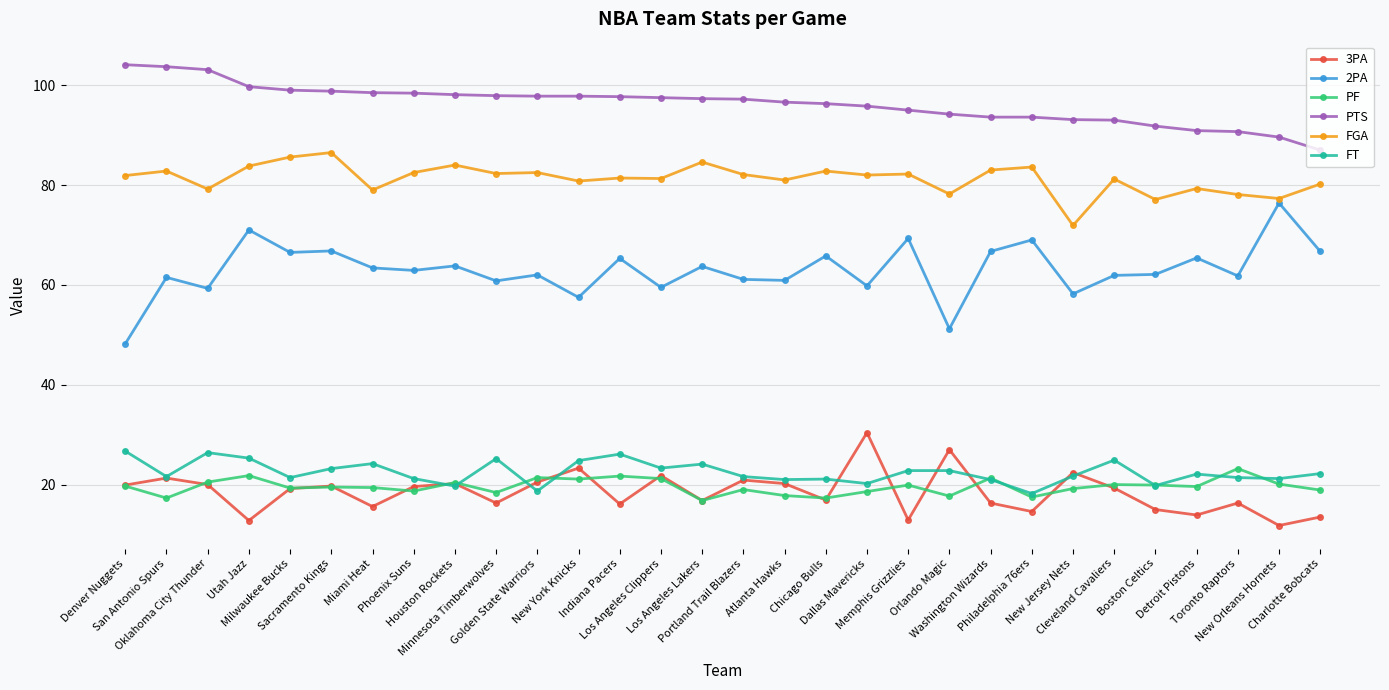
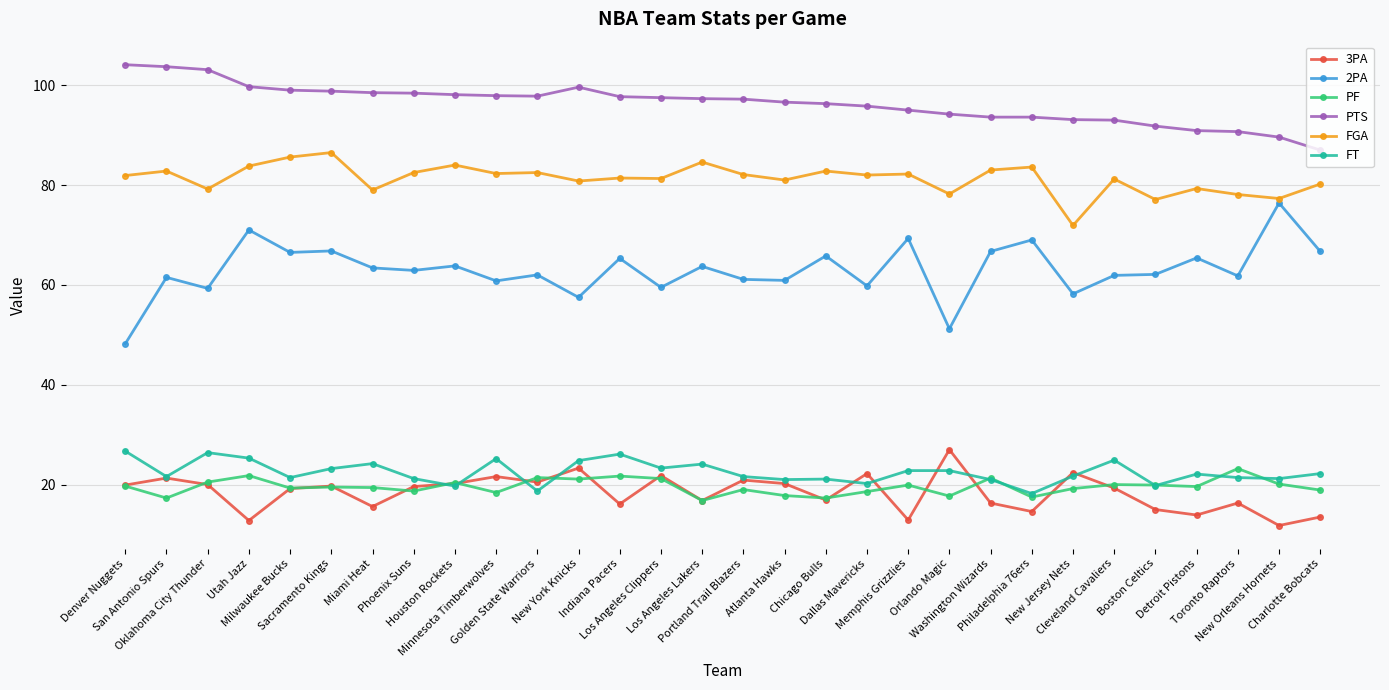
  {
    "3PA": {
      "Utah Jazz": 13,
      "Miami Heat": 16,
      "Phoenix Suns": 20,
-     "Minnesota Timberwolves": 16,
+     "Minnesota Timberwolves": 22,
      "Golden State Warriors": 21,
      "New York Knicks": 23,
      "Indiana Pacers": 16,
      "Los Angeles Clippers": 22,
      "Portland Trail Blazers": 21,
      "Atlanta Hawks": 20,
-     "Dallas Mavericks": 30,
+     "Dallas Mavericks": 22,
      "Memphis Grizzlies": 13,
      "Orlando Magic": 27,
      "Washington Wizards": 16,
      "Philadelphia 76ers": 15,
      "New Jersey Nets": 22,
      "Cleveland Cavaliers": 19,
      "Boston Celtics": 15,
      "Detroit Pistons": 14,
      "Toronto Raptors": 16,
      "New Orleans Hornets": 12,
      "Charlotte Bobcats": 14
    },
    "2PA": {
      "Denver Nuggets": 48,
      "San Antonio Spurs": 62,
      "Oklahoma City Thunder": 59,
      "Utah Jazz": 71,
      "Milwaukee Bucks": 67,
      "Sacramento Kings": 67,
      "Miami Heat": 63,
      "Phoenix Suns": 63,
      "Houston Rockets": 64,
      "Minnesota Timberwolves": 61,
      "Golden State Warriors": 62,
      "New York Knicks": 58,
      "Indiana Pacers": 65,
      "Los Angeles Clippers": 60,
      "Los Angeles Lakers": 64,
      "Portland Trail Blazers": 61,
      "Atlanta Hawks": 61,
      "Chicago Bulls": 66,
      "Dallas Mavericks": 60,
      "Memphis Grizzlies": 69,
      "Orlando Magic": 51,
      "Washington Wizards": 67,
      "Philadelphia 76ers": 69,
      "New Jersey Nets": 58,
      "Cleveland Cavaliers": 62,
      "Boston Celtics": 62,
      "Detroit Pistons": 65,
      "Toronto Raptors": 62,
      "New Orleans Hornets": 76,
      "Charlotte Bobcats": 67
    },
    "PTS": {
      "Denver Nuggets": 104,
      "San Antonio Spurs": 104,
      "Oklahoma City Thunder": 103,
      "Utah Jazz": 100,
      "Milwaukee Bucks": 99,
      "Sacramento Kings": 99,
      "Miami Heat": 99,
      "Phoenix Suns": 98,
      "Houston Rockets": 98,
      "Minnesota Timberwolves": 98,
      "Golden State Warriors": 98,
-     "New York Knicks": 98,
+     "New York Knicks": 100,
      "Indiana Pacers": 98,
      "Los Angeles Clippers": 98,
      "Los Angeles Lakers": 97,
      "Portland Trail Blazers": 97,
      "Atlanta Hawks": 97,
      "Chicago Bulls": 96,
      "Dallas Mavericks": 96,
      "Memphis Grizzlies": 95,
      "Orlando Magic": 94,
      "Washington Wizards": 94,
      "Philadelphia 76ers": 94,
      "New Jersey Nets": 93,
      "Cleveland Cavaliers": 93,
      "Boston Celtics": 92,
      "Detroit Pistons": 91,
      "Toronto Raptors": 91,
      "New Orleans Hornets": 90
    },
    "FGA": {
      "Denver Nuggets": 82,
      "San Antonio Spurs": 83,
      "Oklahoma City Thunder": 79,
      "Utah Jazz": 84,
      "Milwaukee Bucks": 86,
      "Sacramento Kings": 87,
      "Miami Heat": 79,
      "Phoenix Suns": 83,
      "Houston Rockets": 84,
      "Minnesota Timberwolves": 82,
      "Golden State Warriors": 83,
      "New York Knicks": 81,
      "Indiana Pacers": 81,
      "Los Angeles Clippers": 81,
      "Los Angeles Lakers": 85,
      "Portland Trail Blazers": 82,
      "Atlanta Hawks": 81,
      "Chicago Bulls": 83,
      "Dallas Mavericks": 82,
      "Memphis Grizzlies": 82,
      "Orlando Magic": 78,
      "Washington Wizards": 83,
      "Philadelphia 76ers": 84,
      "New Jersey Nets": 72,
      "Cleveland Cavaliers": 81,
      "Boston Celtics": 77,
      "Detroit Pistons": 79,
      "Toronto Raptors": 78,
      "New Orleans Hornets": 77,
      "Charlotte Bobcats": 80
    }
  }
